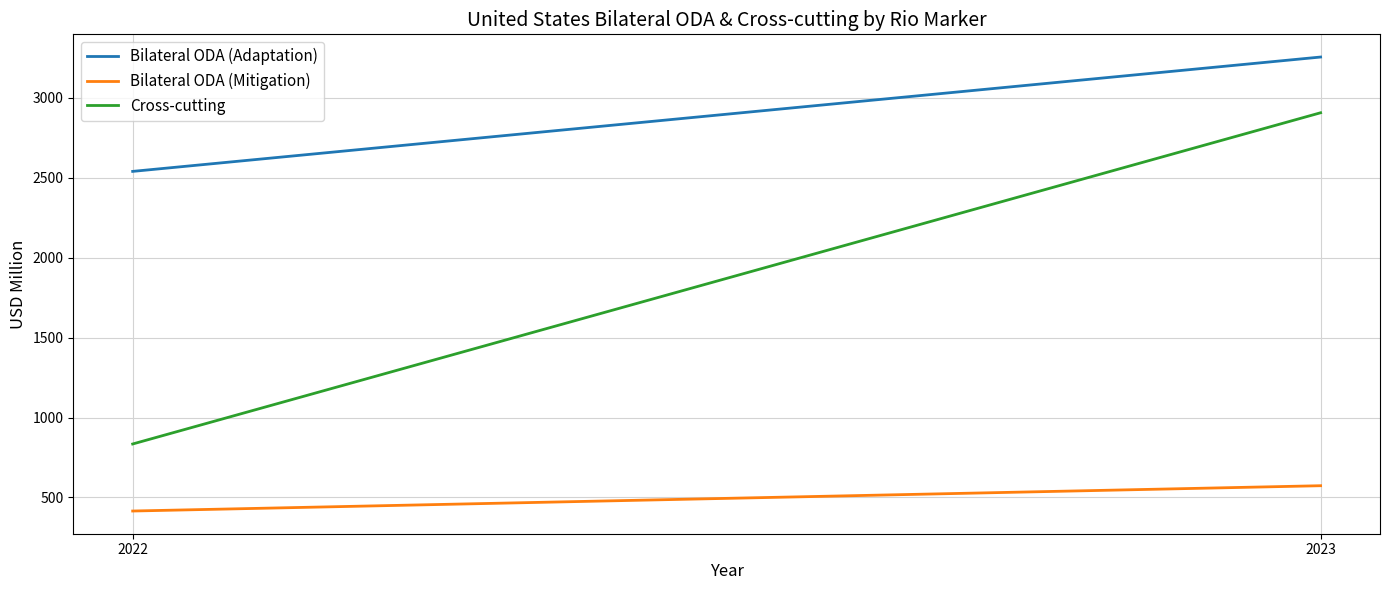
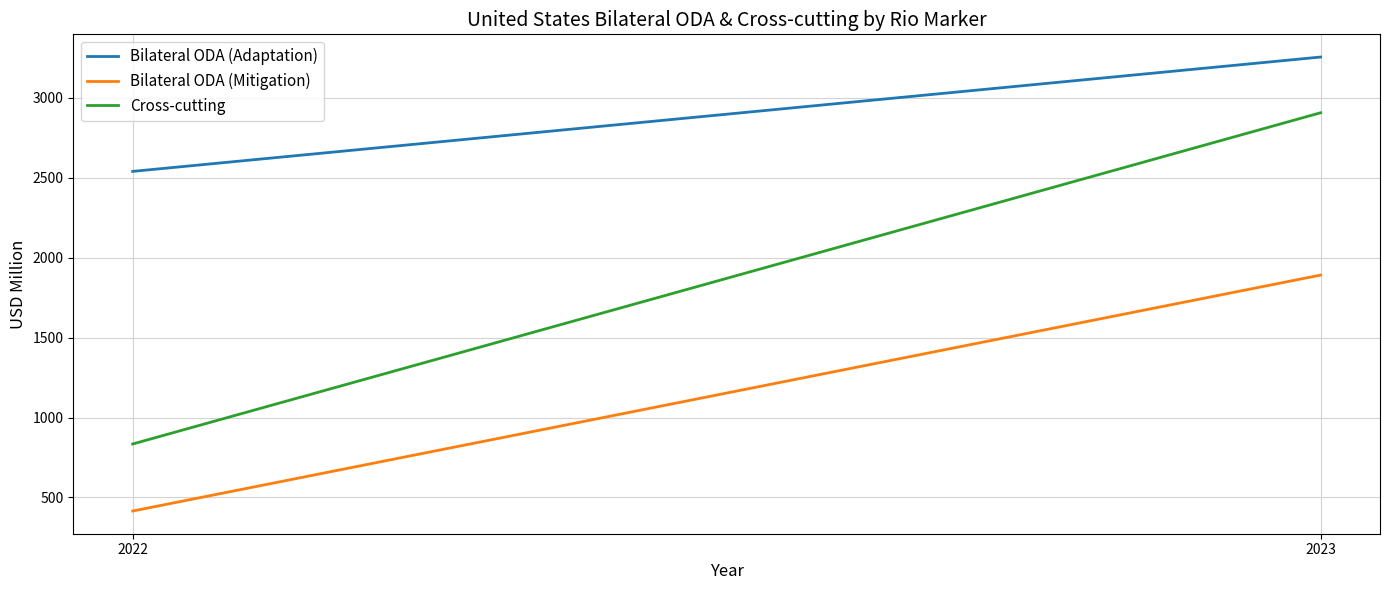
  {
    "Bilateral ODA (Adaptation)": {
      "2022": 2540,
      "2023": 3260
    },
    "Bilateral ODA (Mitigation)": {
      "2022": 420,
-     "2023": 570
+     "2023": 1890
    },
    "Cross-cutting": {
      "2022": 830,
      "2023": 2910
    }
  }
